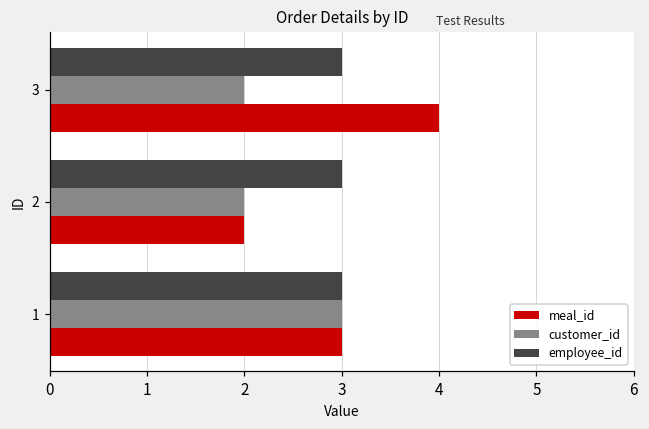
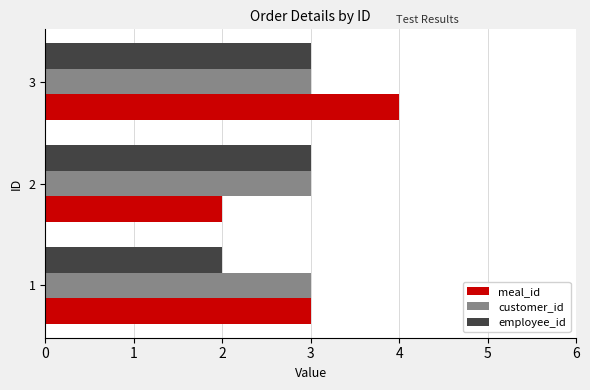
  {
    "meal_id": {
      "3": 4,
      "2": 2,
      "1": 3
    },
    "customer_id": {
-     "3": 2,
-     "2": 2,
+     "3": 3,
+     "2": 3,
      "1": 3
    },
    "employee_id": {
      "3": 3,
      "2": 3,
-     "1": 3
+     "1": 2
    }
  }
